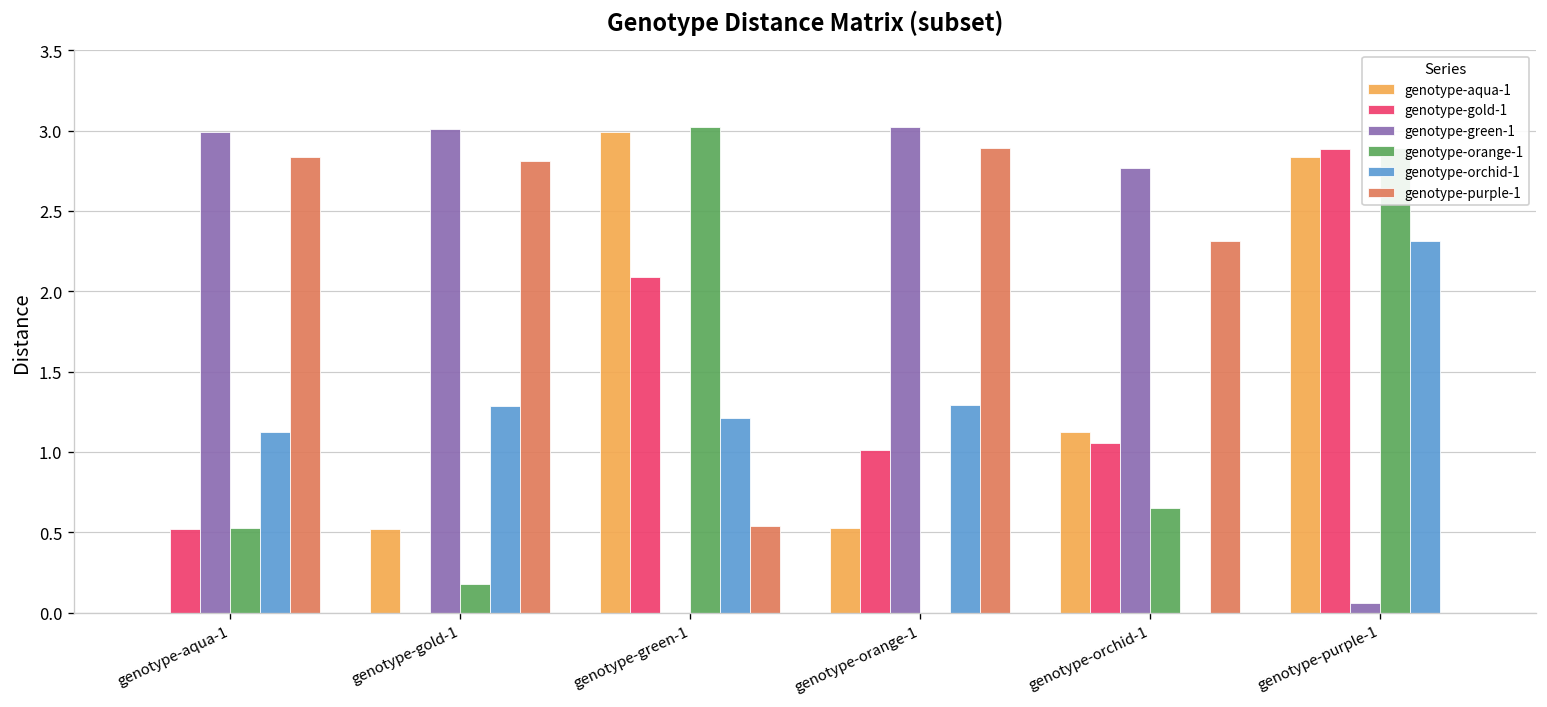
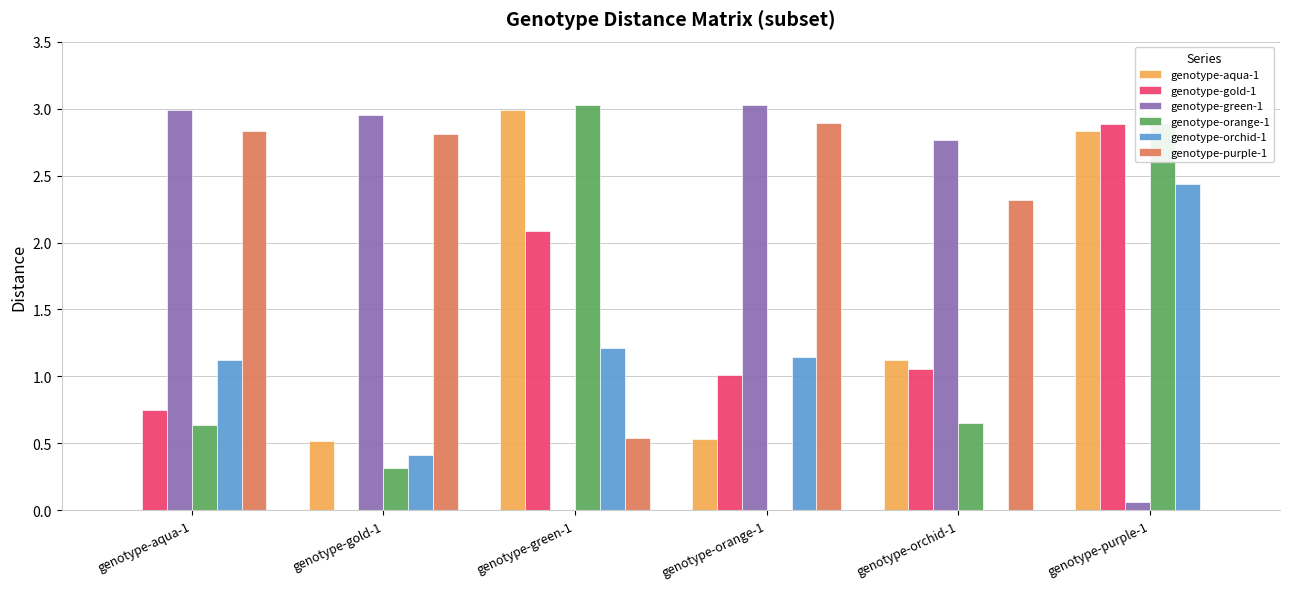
  {
    "genotype-gold-1": {
-     "genotype-aqua-1": 0.52,
+     "genotype-aqua-1": 0.75,
      "genotype-gold-1": 0.00,
      "genotype-green-1": 2.09,
      "genotype-orange-1": 1.01,
      "genotype-orchid-1": 1.05,
      "genotype-purple-1": 2.89
    },
    "genotype-green-1": {
      "genotype-aqua-1": 2.99,
-     "genotype-gold-1": 3.01,
+     "genotype-gold-1": 2.95,
      "genotype-green-1": 0.00,
      "genotype-orange-1": 3.02,
      "genotype-orchid-1": 2.77,
      "genotype-purple-1": 0.06
    },
    "genotype-orange-1": {
-     "genotype-aqua-1": 0.53,
-     "genotype-gold-1": 0.18,
+     "genotype-aqua-1": 0.64,
+     "genotype-gold-1": 0.31,
      "genotype-green-1": 3.02,
      "genotype-orange-1": 0.00,
      "genotype-orchid-1": 0.65
    },
    "genotype-orchid-1": {
      "genotype-aqua-1": 1.12,
-     "genotype-gold-1": 1.29,
+     "genotype-gold-1": 0.42,
      "genotype-green-1": 1.21,
-     "genotype-orange-1": 1.29,
+     "genotype-orange-1": 1.15,
      "genotype-orchid-1": 0.00,
-     "genotype-purple-1": 2.31
+     "genotype-purple-1": 2.44
    }
  }
